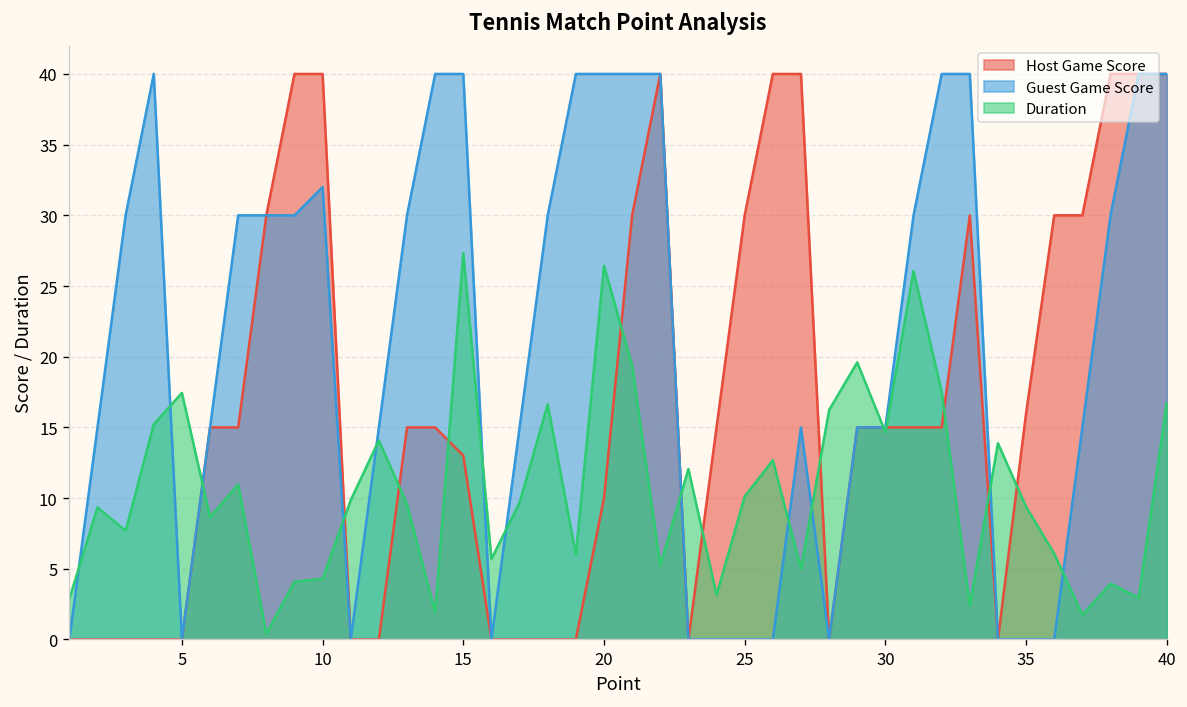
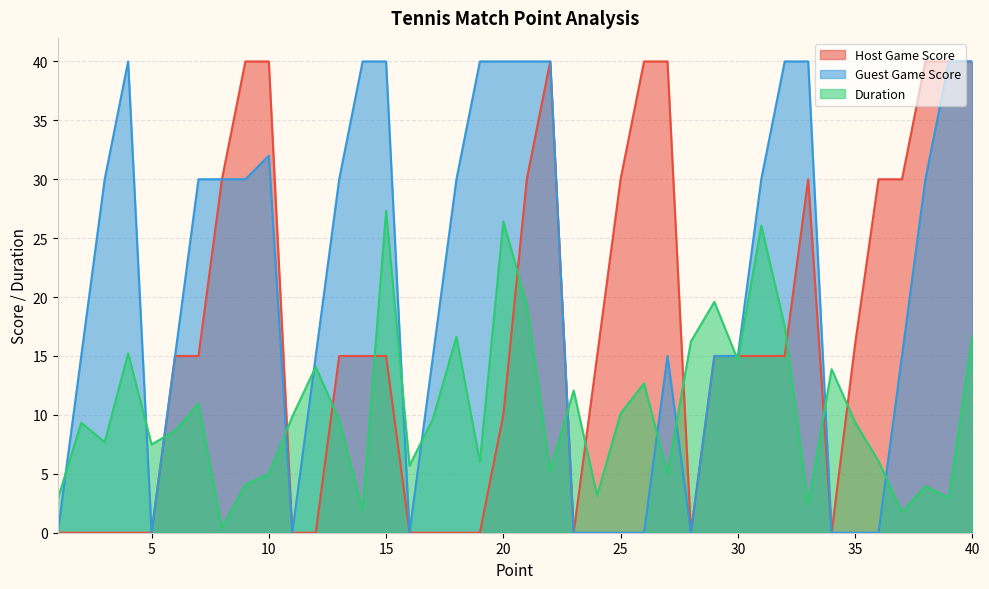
  {
    "Host Game Score": {
      "10": 40,
-     "15": 13,
+     "15": 15,
      "20": 10,
      "25": 30,
      "35": 16
    },
    "Guest Game Score": {
      "10": 32.0,
      "15": 40.0,
      "20": 40.0,
      "25": 0.0,
      "35": 0.0
    },
    "Duration": {
-     "5": 17.4,
-     "10": 4.3,
+     "5": 7.5,
+     "10": 5.0,
      "15": 27.3,
      "20": 26.4,
      "25": 10.1,
      "30": 14.7,
      "35": 9.4,
      "40": 16.7
    }
  }
